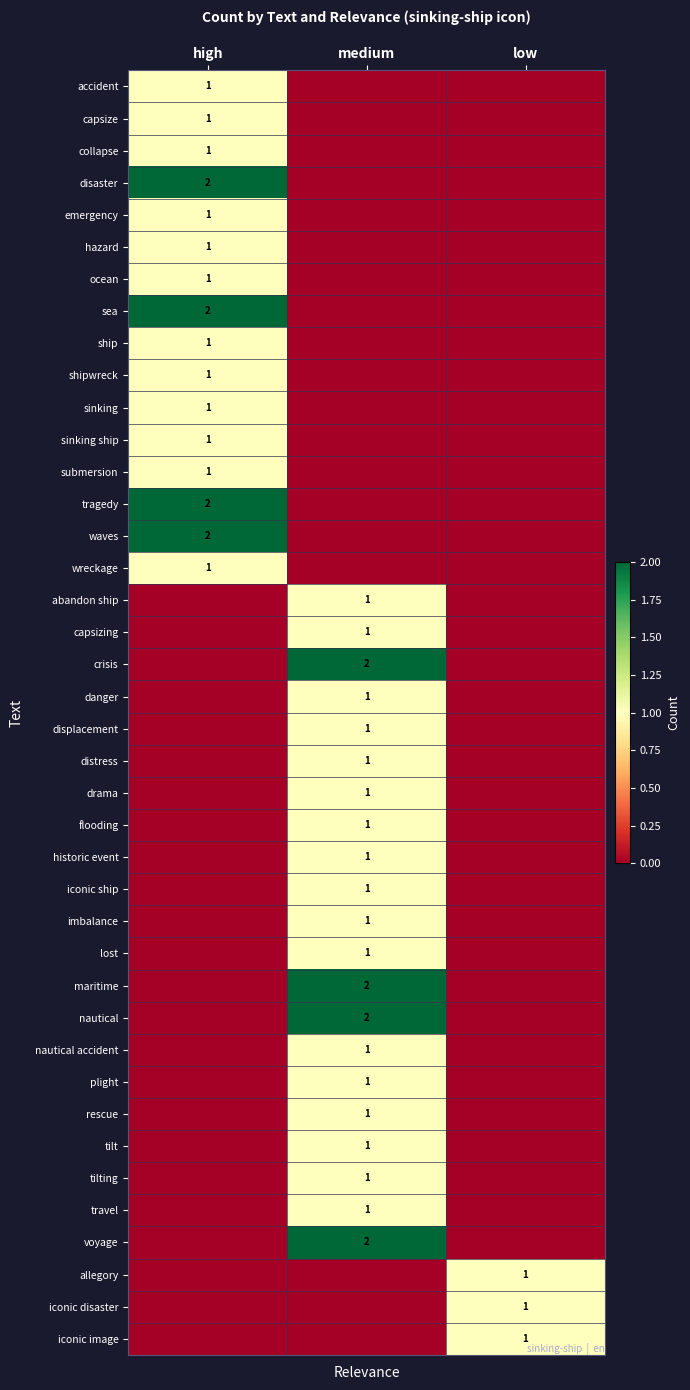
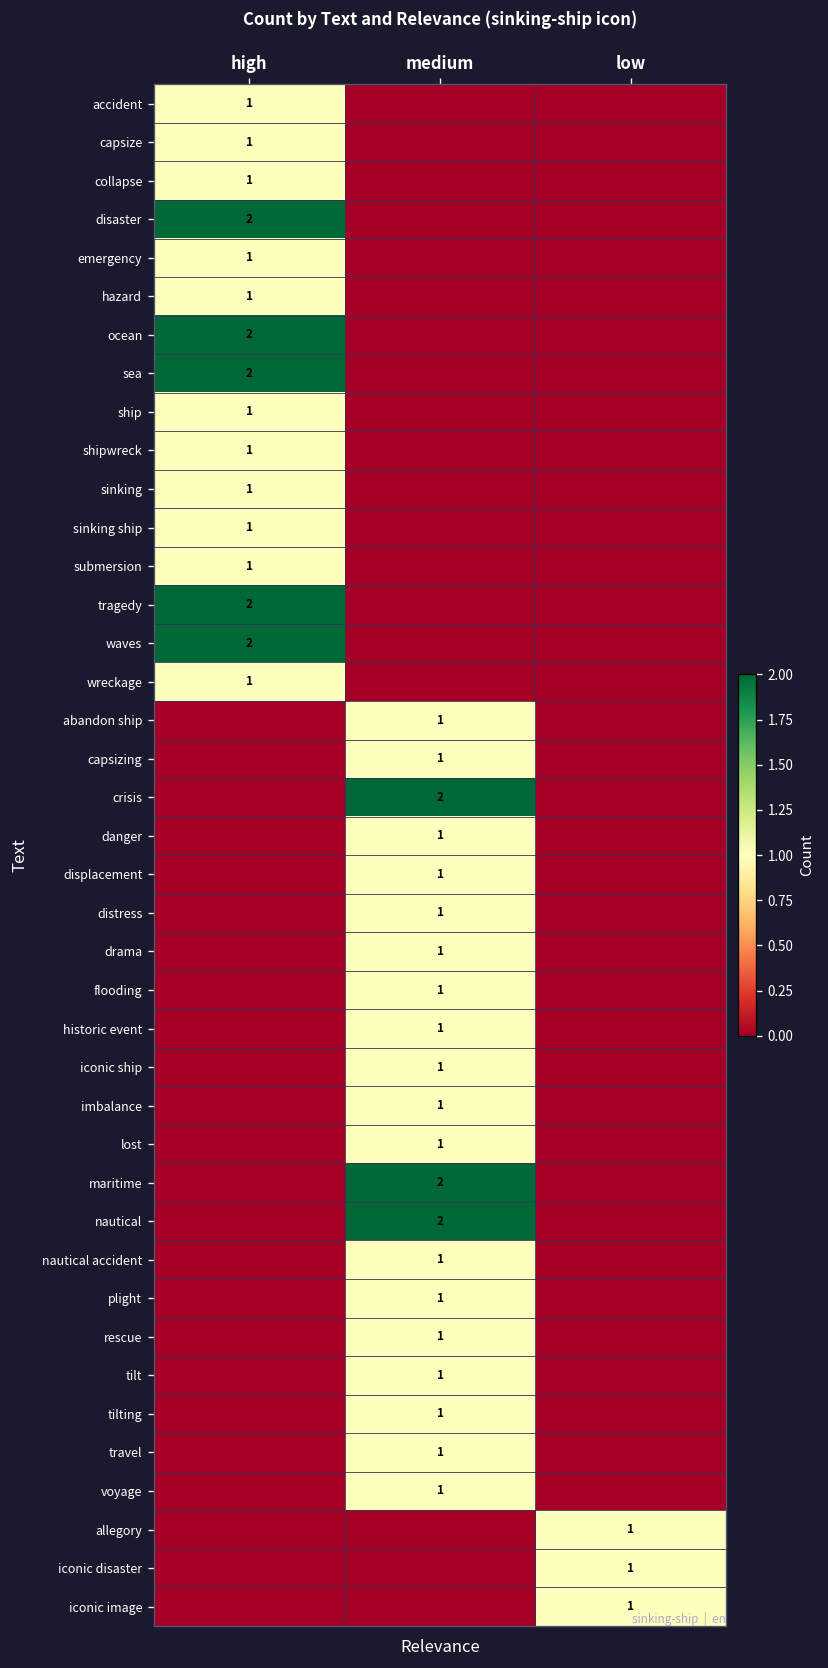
  {
    "accident": {
      "high": 1
    },
    "capsize": {
      "high": 1
    },
    "collapse": {
      "high": 1
    },
    "disaster": {
      "high": 2
    },
    "emergency": {
      "high": 1
    },
    "hazard": {
      "high": 1
    },
    "ocean": {
-     "high": 1
+     "high": 2
    },
    "sea": {
      "high": 2
    },
    "ship": {
      "high": 1
    },
    "shipwreck": {
      "high": 1
    },
    "sinking": {
      "high": 1
    },
    "sinking ship": {
      "high": 1
    },
    "submersion": {
      "high": 1
    },
    "tragedy": {
      "high": 2
    },
    "waves": {
      "high": 2
    },
    "wreckage": {
      "high": 1
    },
    "abandon ship": {
      "medium": 1
    },
    "capsizing": {
      "medium": 1
    },
    "crisis": {
      "medium": 2
    },
    "danger": {
      "medium": 1
    },
    "displacement": {
      "medium": 1
    },
    "distress": {
      "medium": 1
    },
    "drama": {
      "medium": 1
    },
    "flooding": {
      "medium": 1
    },
    "historic event": {
      "medium": 1
    },
    "iconic ship": {
      "medium": 1
    },
    "imbalance": {
      "medium": 1
    },
    "lost": {
      "medium": 1
    },
    "maritime": {
      "medium": 2
    },
    "nautical": {
      "medium": 2
    },
    "nautical accident": {
      "medium": 1
    },
    "plight": {
      "medium": 1
    },
    "rescue": {
      "medium": 1
    },
    "tilt": {
      "medium": 1
    },
    "tilting": {
      "medium": 1
    },
    "travel": {
      "medium": 1
    },
    "voyage": {
-     "medium": 2
+     "medium": 1
    },
    "allegory": {
      "low": 1
    },
    "iconic disaster": {
      "low": 1
    }
  }
